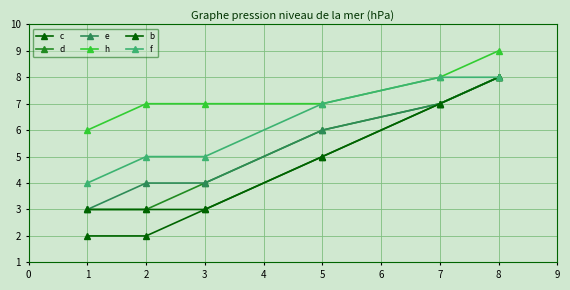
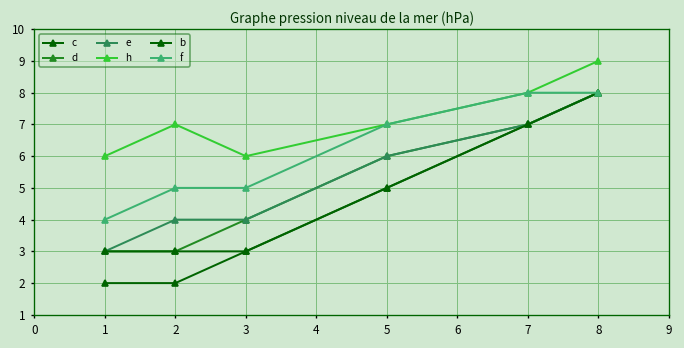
  {
    "h": {
      "1": 6,
      "2": 7,
-     "3": 7,
+     "3": 6,
      "8": 9
    }
  }
